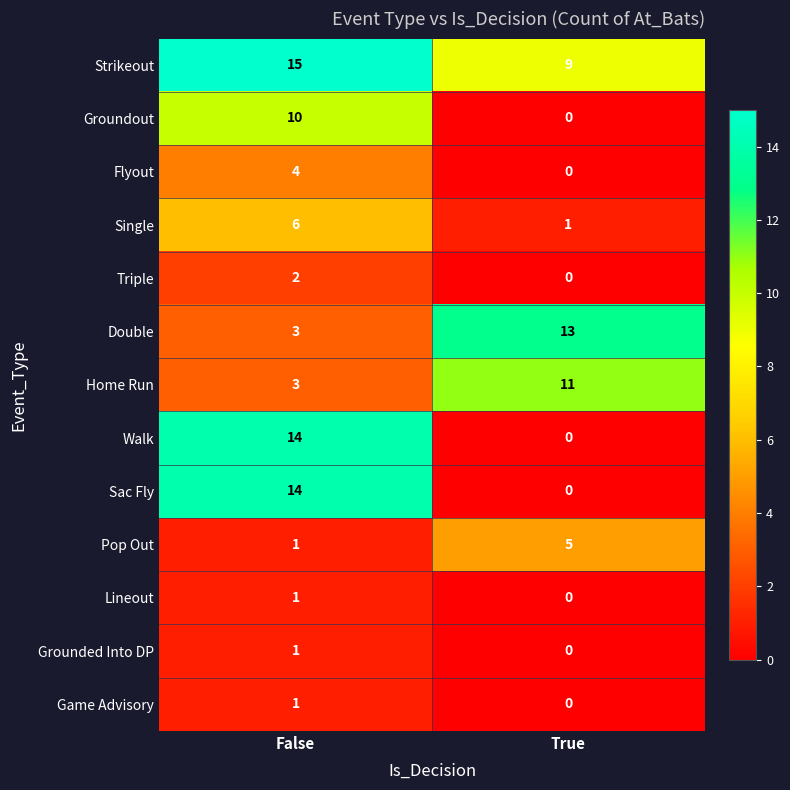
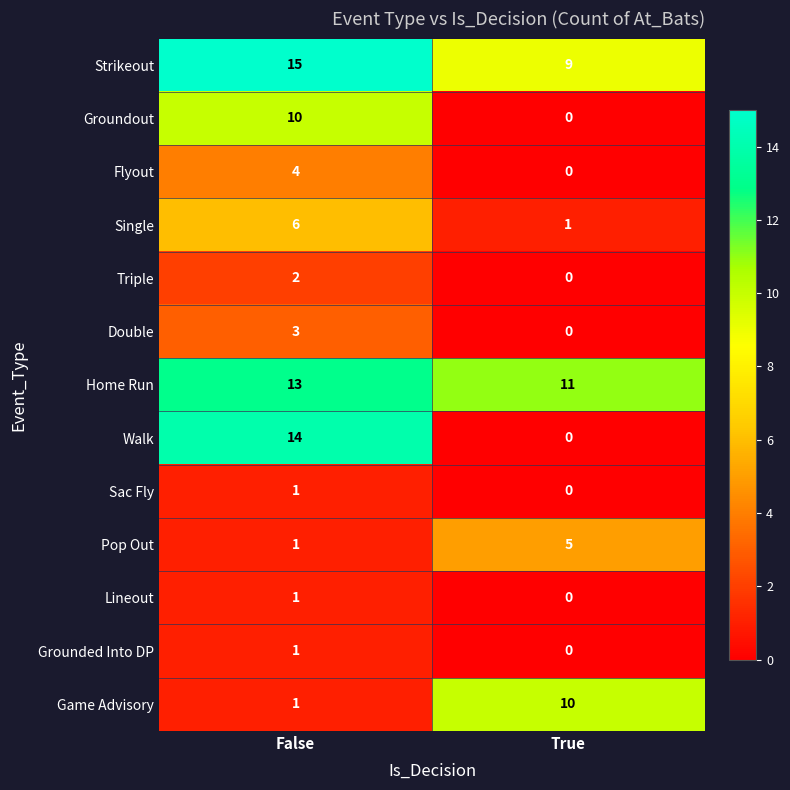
  {
    "Strikeout": {
      "False": 15,
      "True": 9
    },
    "Groundout": {
      "False": 10,
      "True": 0
    },
    "Flyout": {
      "False": 4,
      "True": 0
    },
    "Single": {
      "False": 6,
      "True": 1
    },
    "Triple": {
      "False": 2,
      "True": 0
    },
    "Double": {
      "False": 3,
-     "True": 13
+     "True": 0
    },
    "Home Run": {
-     "False": 3,
+     "False": 13,
      "True": 11
    },
    "Walk": {
      "False": 14,
      "True": 0
    },
    "Sac Fly": {
-     "False": 14,
+     "False": 1,
      "True": 0
    },
    "Pop Out": {
      "False": 1,
      "True": 5
    },
    "Lineout": {
      "False": 1,
      "True": 0
    },
    "Grounded Into DP": {
      "False": 1,
      "True": 0
    },
    "Game Advisory": {
      "False": 1,
-     "True": 0
+     "True": 10
    }
  }
